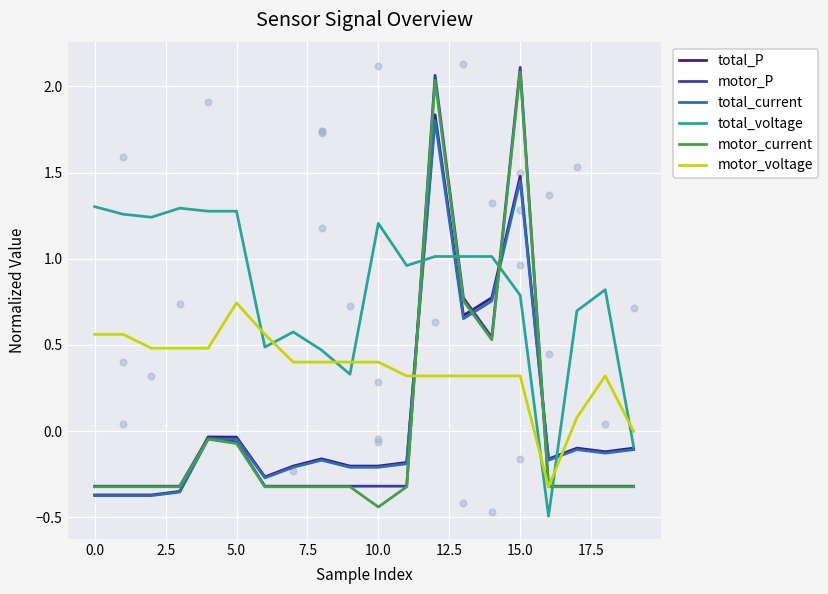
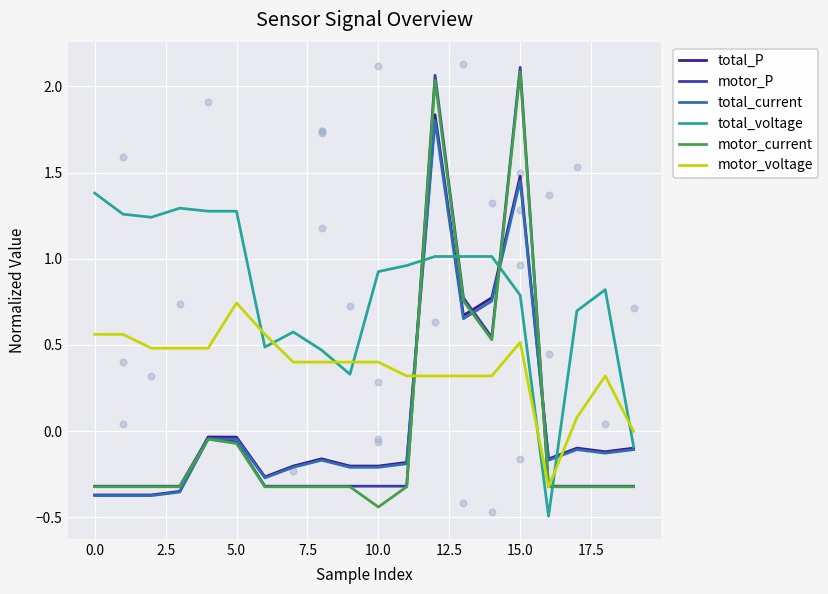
  {
    "total_voltage": {
-     "0.0": 1.30,
+     "0.0": 1.38,
      "5.0": 1.28,
-     "10.0": 1.21,
+     "10.0": 0.93,
      "15.0": 0.79
    },
    "motor_current": {
      "10.0": -0.44,
      "15.0": 2.09
    },
    "motor_voltage": {
      "0.0": 0.56,
      "5.0": 0.74,
      "10.0": 0.40,
-     "15.0": 0.32
+     "15.0": 0.51
    }
  }
